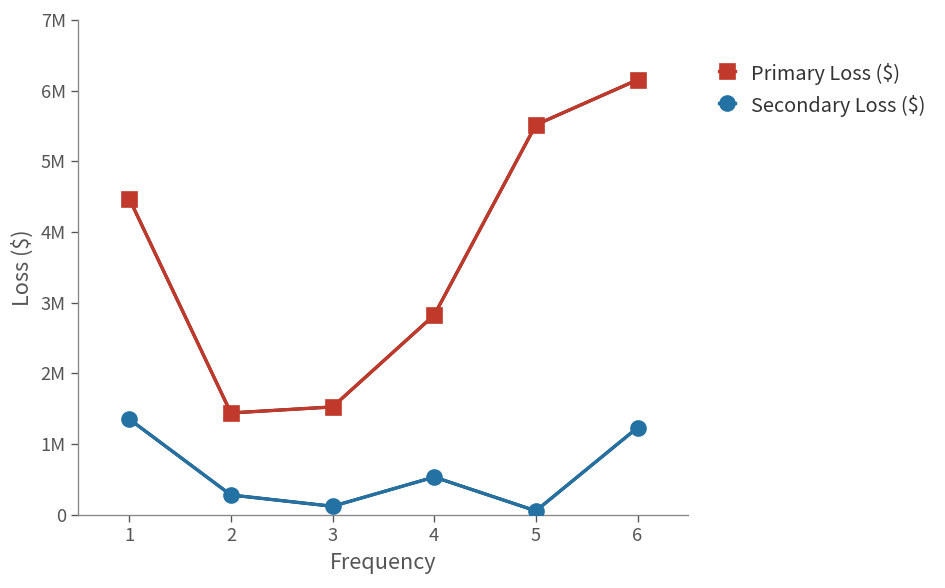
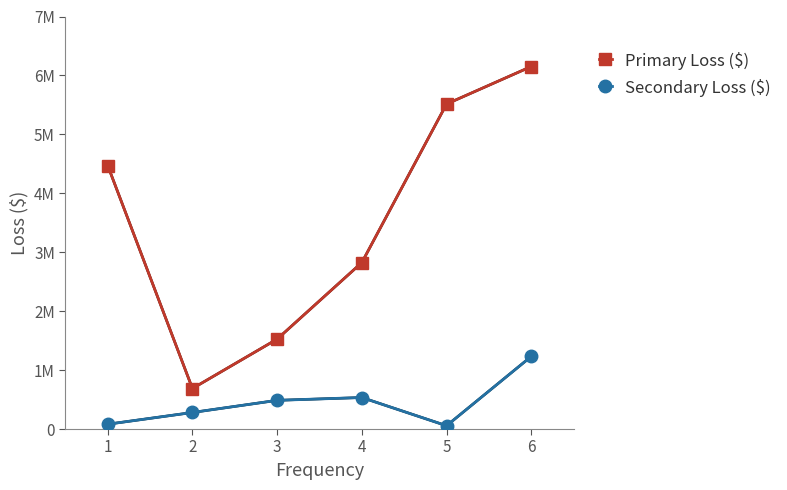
  {
    "Primary Loss ($)": {
      "1": 4500000,
-     "2": 1400000,
+     "2": 700000,
      "3": 1500000,
      "4": 2800000,
      "5": 5500000,
      "6": 6200000
    },
    "Secondary Loss ($)": {
-     "1": 1400000,
+     "1": 100000,
      "2": 300000,
-     "3": 100000,
+     "3": 500000,
      "4": 500000,
      "5": 100000,
      "6": 1200000
    }
  }
